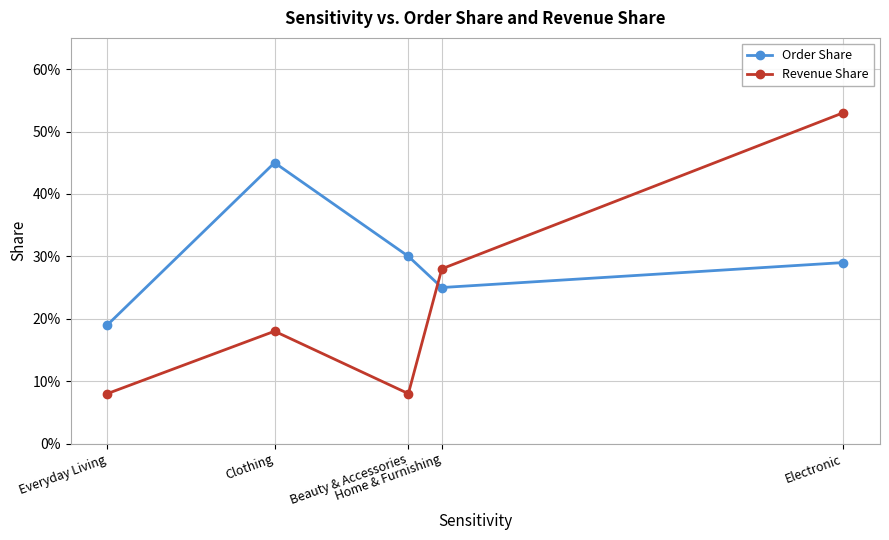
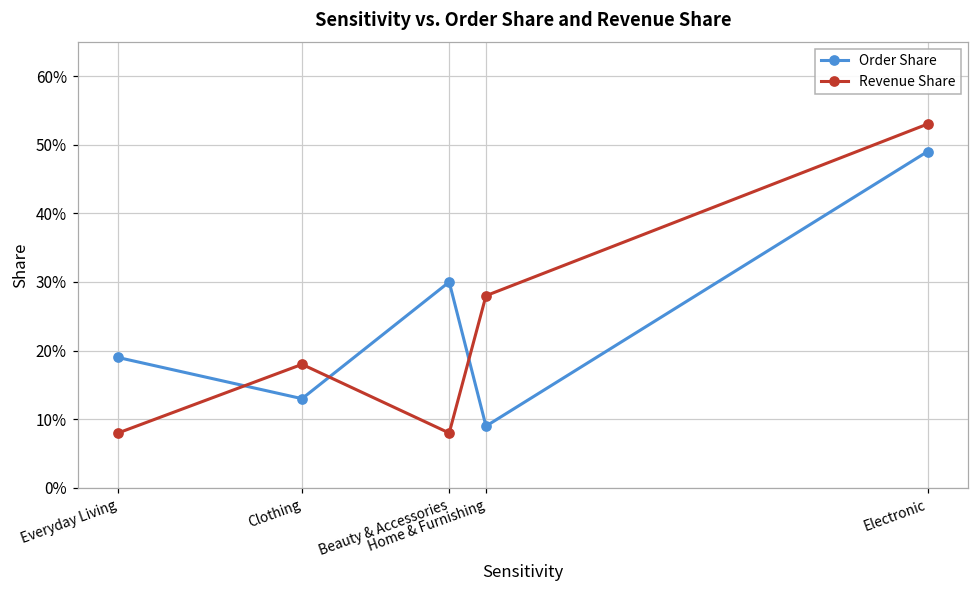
  {
    "Order Share": {
      "Everyday Living": "19%",
-     "Clothing": "45%",
+     "Clothing": "13%",
      "Beauty & Accessories": "30%",
-     "Home & Furnishing": "25%",
-     "Electronic": "29%"
+     "Home & Furnishing": "9%",
+     "Electronic": "49%"
    },
    "Revenue Share": {
      "Everyday Living": "8%",
      "Clothing": "18%",
      "Beauty & Accessories": "8%",
      "Home & Furnishing": "28%",
      "Electronic": "53%"
    }
  }
